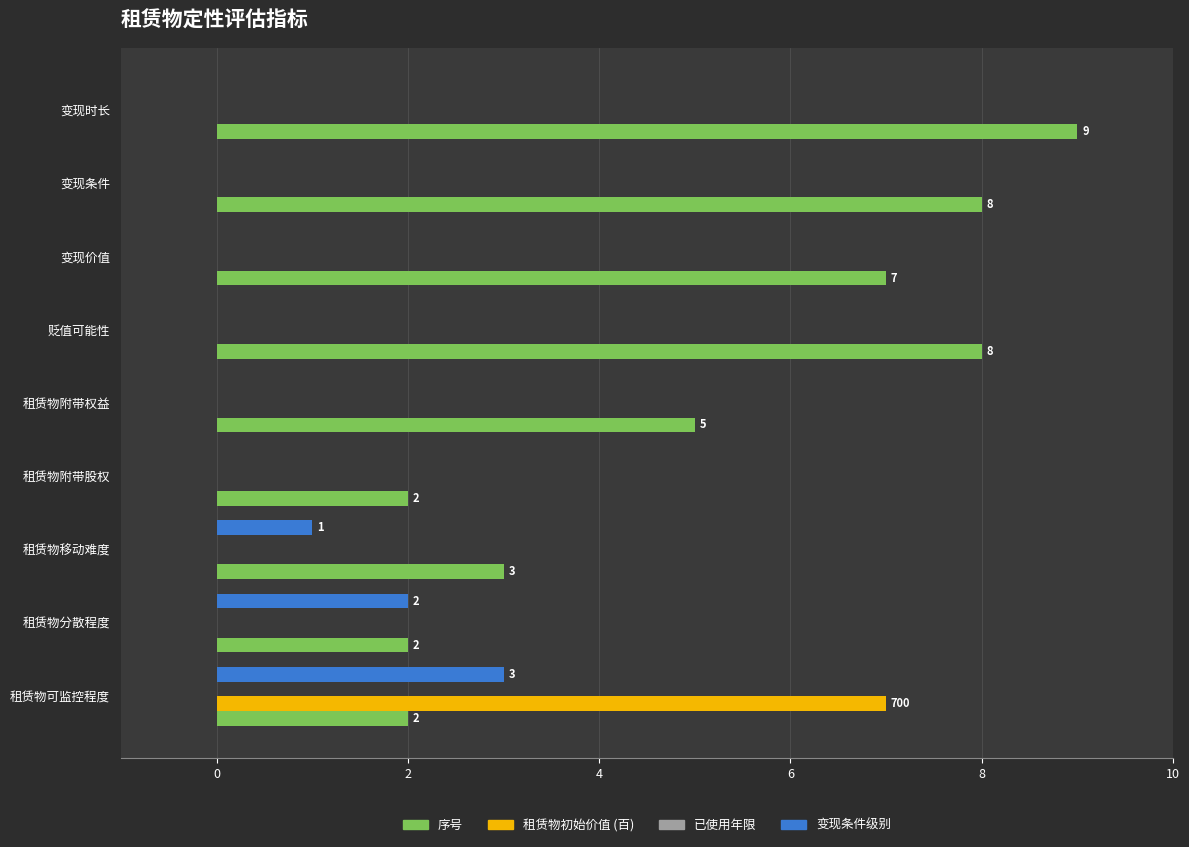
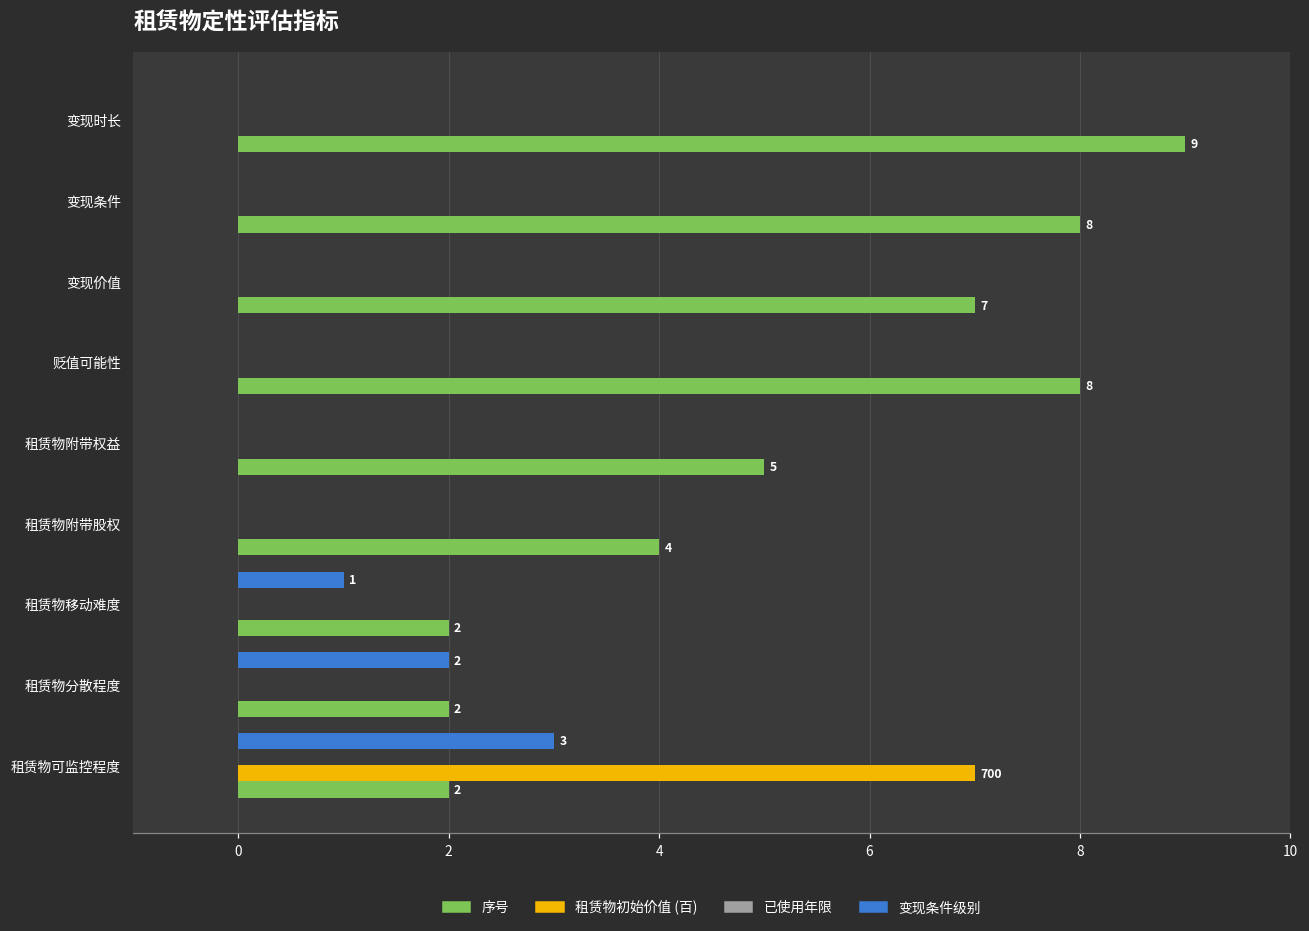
  {
    "序号": {
      "变现时长": 9,
      "变现条件": 8,
      "变现价值": 7,
      "贬值可能性": 8,
      "租赁物附带权益": 5,
-     "租赁物附带股权": 2,
-     "租赁物移动难度": 3,
+     "租赁物附带股权": 4,
+     "租赁物移动难度": 2,
      "租赁物分散程度": 2,
      "租赁物可监控程度": 2
    },
    "租赁物初始价值 (百)": {
      "变现时长": 0.0,
      "变现条件": 0.0,
      "变现价值": 0.0,
      "贬值可能性": 0.0,
      "租赁物附带权益": 0.0,
      "租赁物附带股权": 0.0,
      "租赁物移动难度": 0.0,
      "租赁物分散程度": 0.0
    },
    "已使用年限": {
      "变现时长": 0.0,
      "变现条件": 0.0,
      "变现价值": 0.0,
      "贬值可能性": 0.0,
      "租赁物附带权益": 0.0,
      "租赁物附带股权": 0.0,
      "租赁物移动难度": 0.0,
      "租赁物分散程度": 0.0,
      "租赁物可监控程度": 0.0
    },
    "变现条件级别": {
      "租赁物移动难度": 1,
      "租赁物分散程度": 2,
      "租赁物可监控程度": 3
    }
  }
